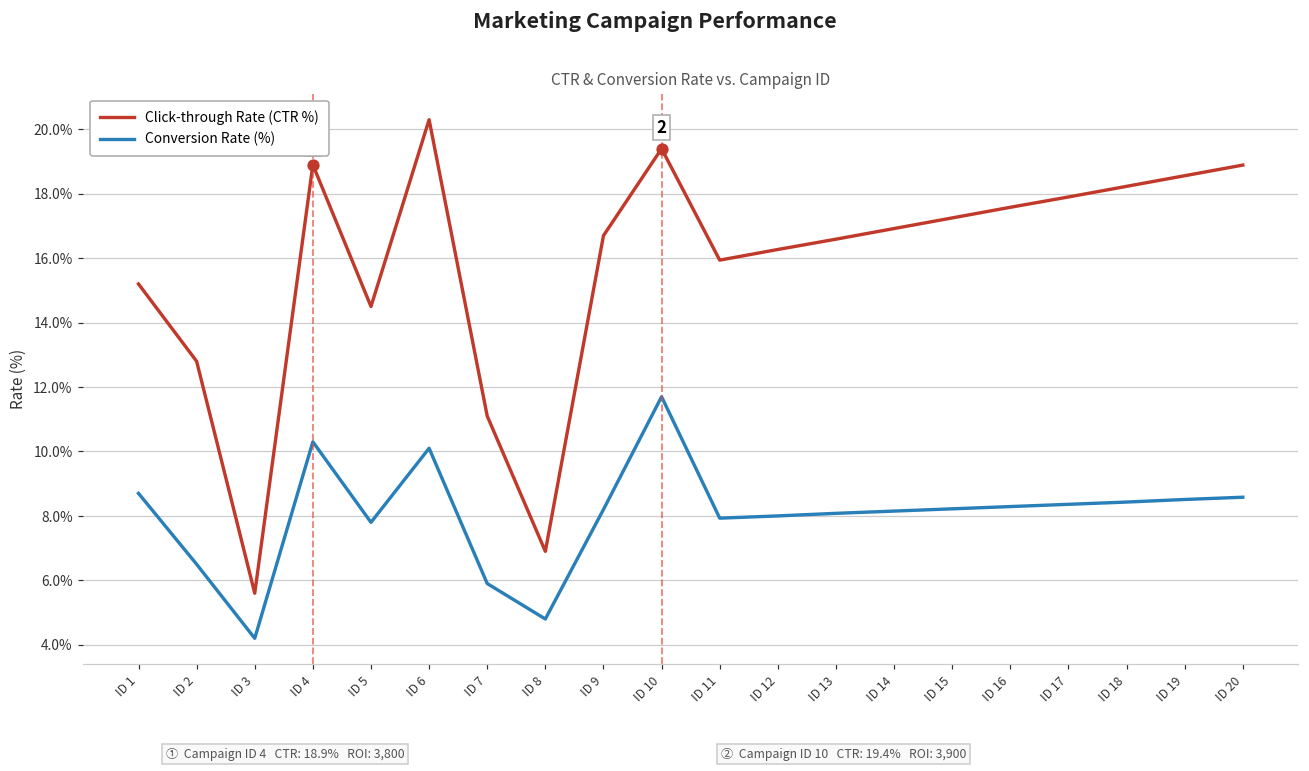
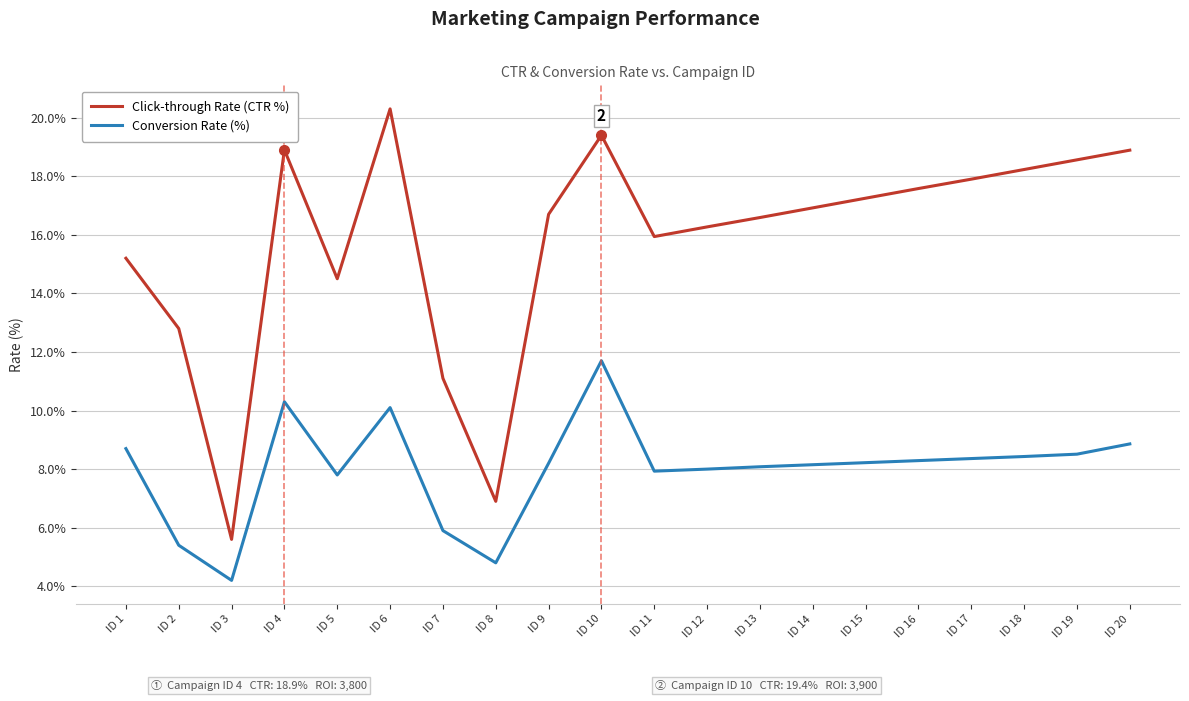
  {
    "Conversion Rate (%)": {
      "ID 1": "8.7%",
-     "ID 2": "6.5%",
+     "ID 2": "5.4%",
      "ID 3": "4.2%",
      "ID 4": "10.3%",
      "ID 5": "7.8%",
      "ID 6": "10.1%",
      "ID 7": "5.9%",
      "ID 8": "4.8%",
      "ID 9": "8.2%",
      "ID 10": "11.7%",
      "ID 11": "7.9%",
      "ID 12": "8.0%",
      "ID 13": "8.1%",
      "ID 14": "8.2%",
      "ID 15": "8.2%",
      "ID 16": "8.3%",
      "ID 17": "8.4%",
      "ID 18": "8.4%",
      "ID 19": "8.5%",
-     "ID 20": "8.6%"
+     "ID 20": "8.9%"
    }
  }
